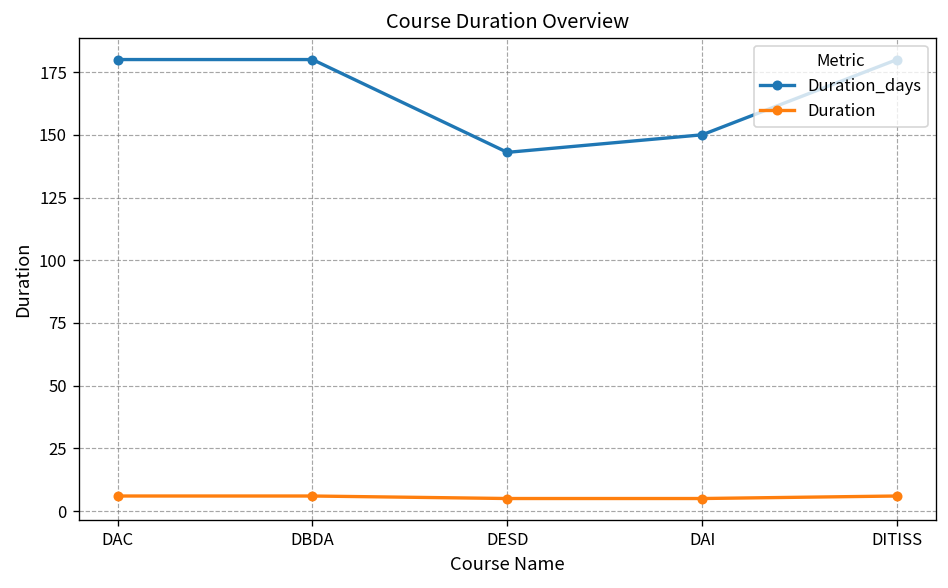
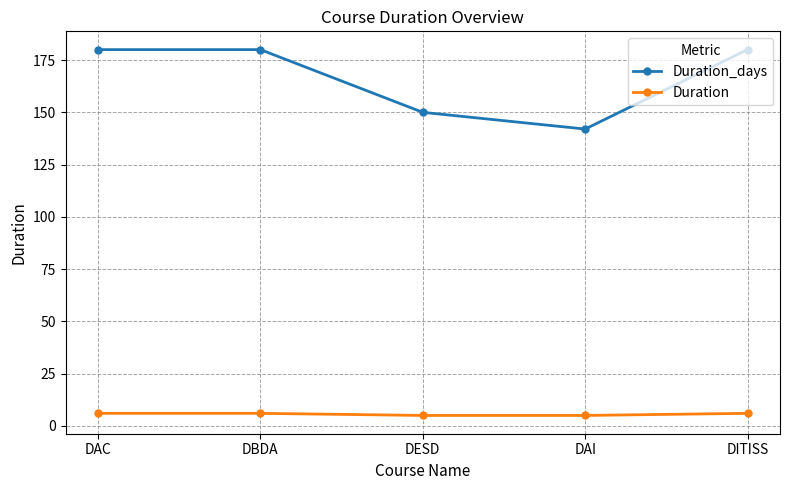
  {
    "Duration_days": {
      "DAC": 180,
      "DBDA": 180,
-     "DESD": 143,
-     "DAI": 150
+     "DESD": 150,
+     "DAI": 142
    },
    "Duration": {
      "DAC": 6,
      "DBDA": 6,
      "DESD": 5,
      "DAI": 5,
      "DITISS": 6
    }
  }
